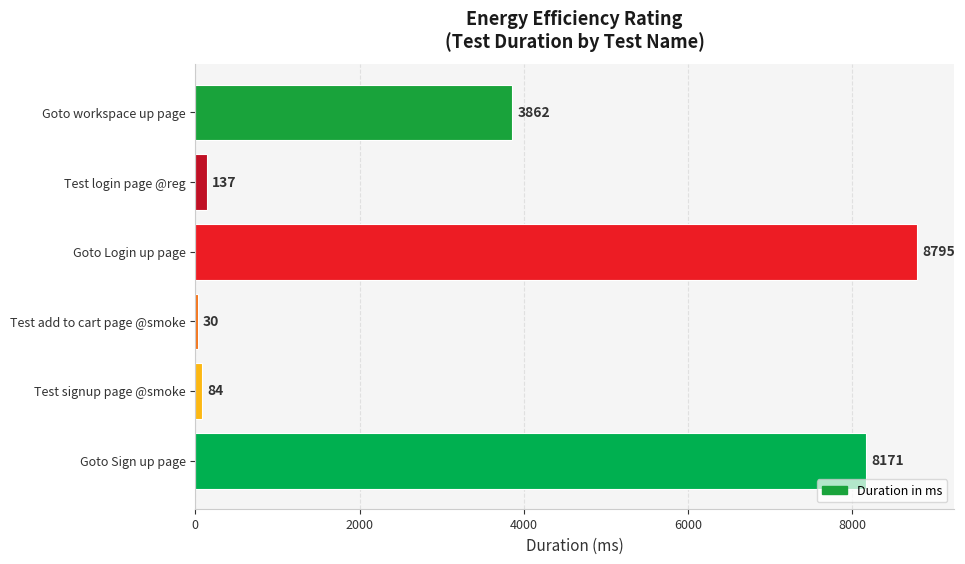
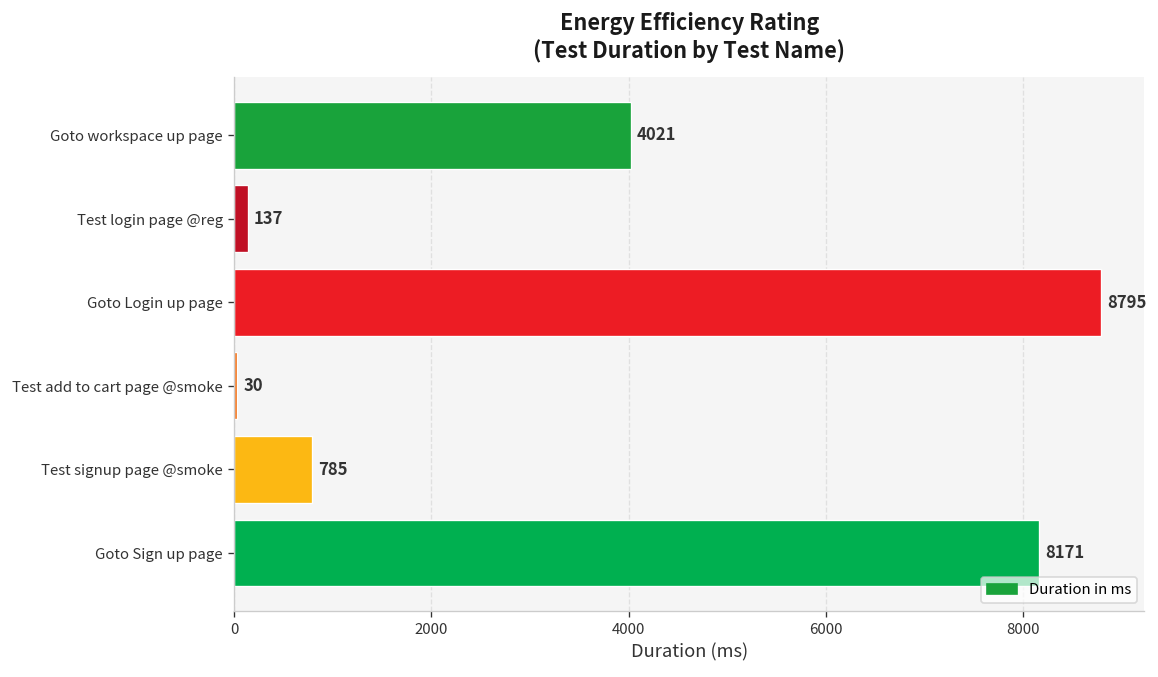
  {
-   "Goto workspace up page": 3862,
+   "Goto workspace up page": 4021,
    "Test login page @reg": 137,
    "Goto Login up page": 8795,
    "Test add to cart page @smoke": 30,
-   "Test signup page @smoke": 84,
+   "Test signup page @smoke": 785,
    "Goto Sign up page": 8171
  }
